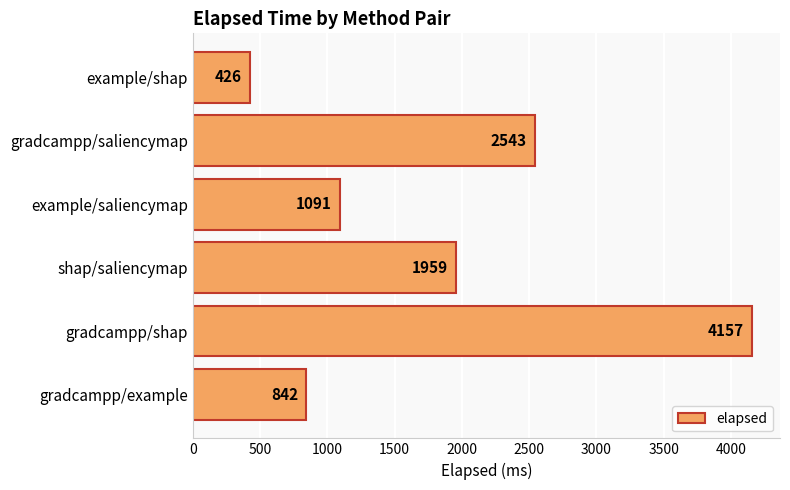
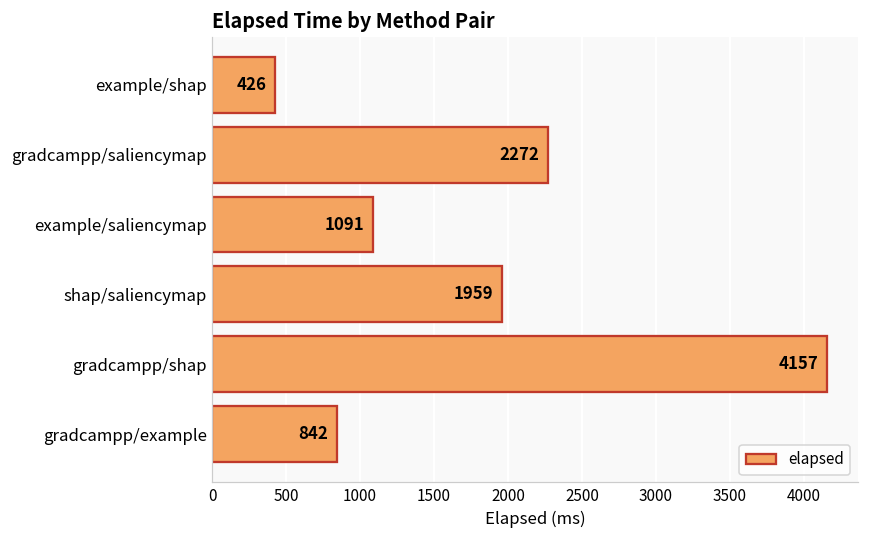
  {
    "example/shap": 426,
-   "gradcampp/saliencymap": 2543,
+   "gradcampp/saliencymap": 2272,
    "example/saliencymap": 1091,
    "shap/saliencymap": 1959,
    "gradcampp/shap": 4157,
    "gradcampp/example": 842
  }
